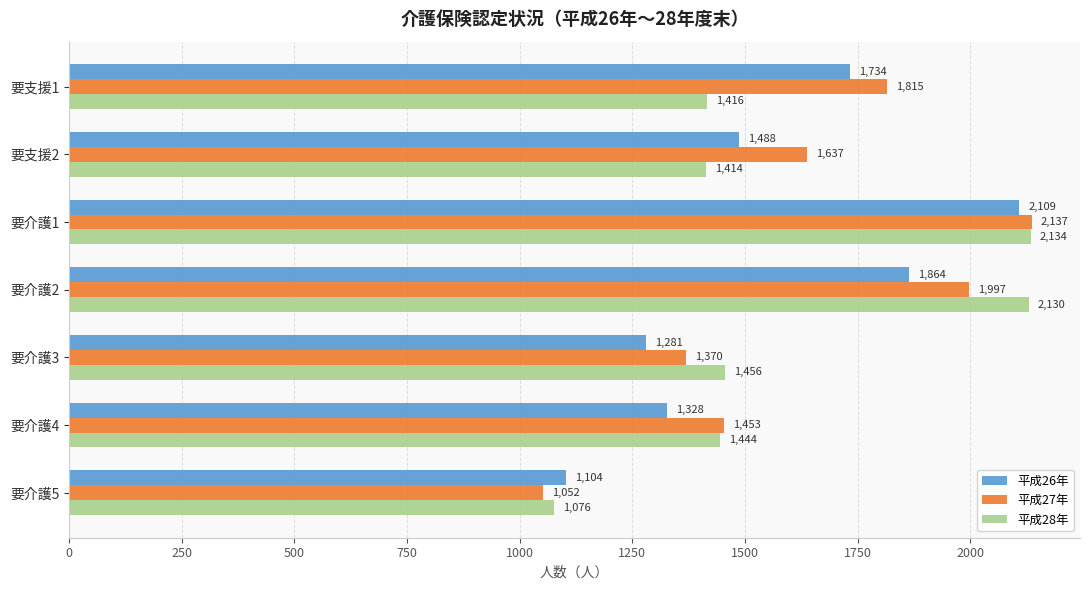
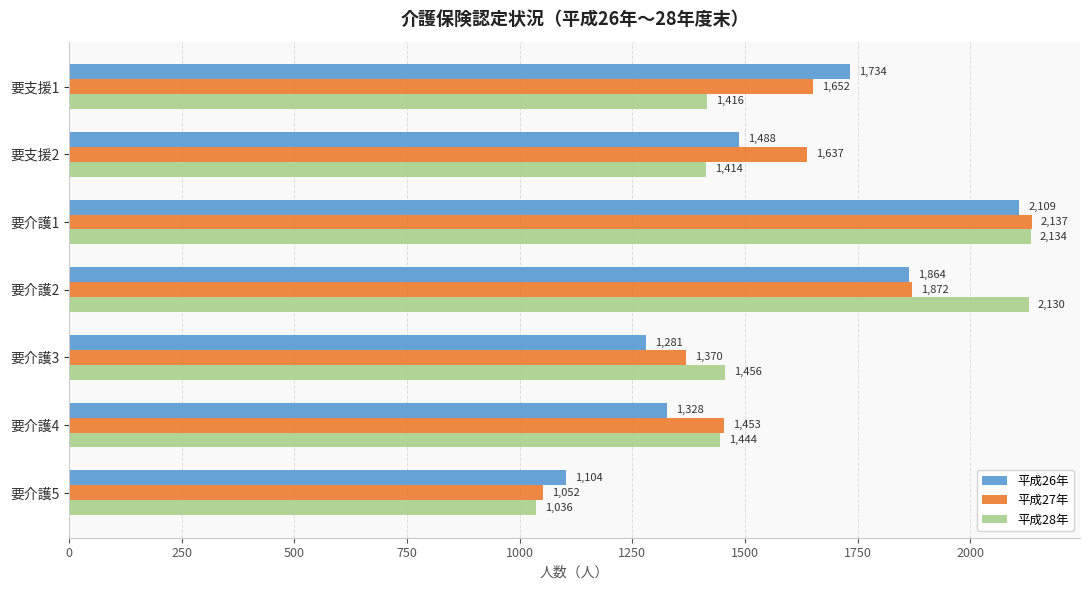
  {
    "平成26年": {
      "要支援1": "1,734",
      "要支援2": "1,488",
      "要介護1": "2,109",
      "要介護2": "1,864",
      "要介護3": "1,281",
      "要介護4": "1,328",
      "要介護5": "1,104"
    },
    "平成27年": {
-     "要支援1": "1,815",
+     "要支援1": "1,652",
      "要支援2": "1,637",
      "要介護1": "2,137",
-     "要介護2": "1,997",
+     "要介護2": "1,872",
      "要介護3": "1,370",
      "要介護4": "1,453",
      "要介護5": "1,052"
    },
    "平成28年": {
      "要支援1": "1,416",
      "要支援2": "1,414",
      "要介護1": "2,134",
      "要介護2": "2,130",
      "要介護3": "1,456",
      "要介護4": "1,444",
-     "要介護5": "1,076"
+     "要介護5": "1,036"
    }
  }
